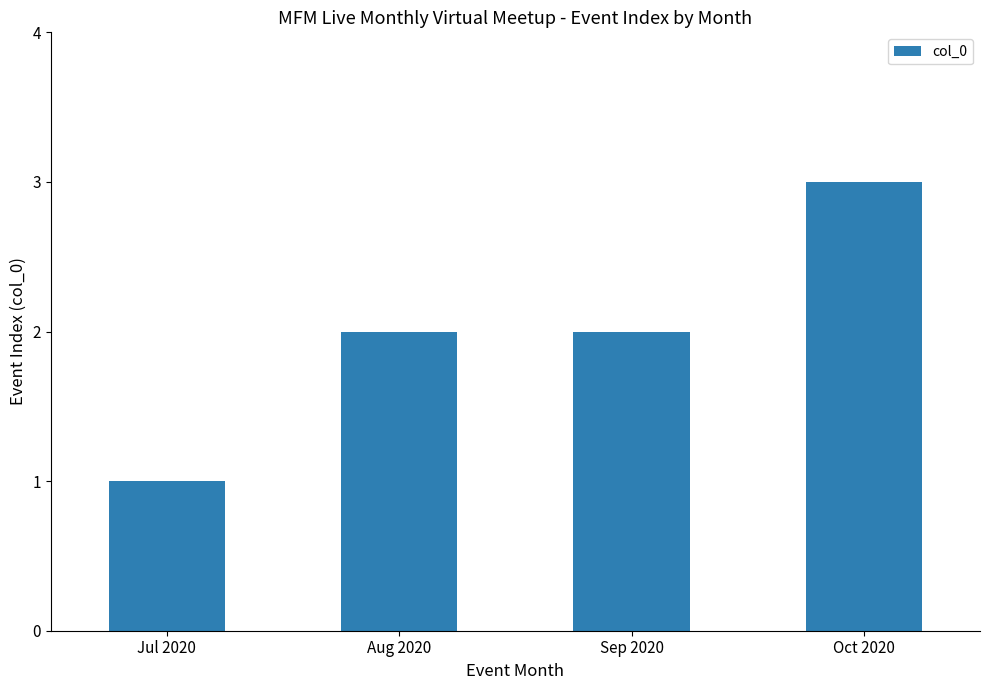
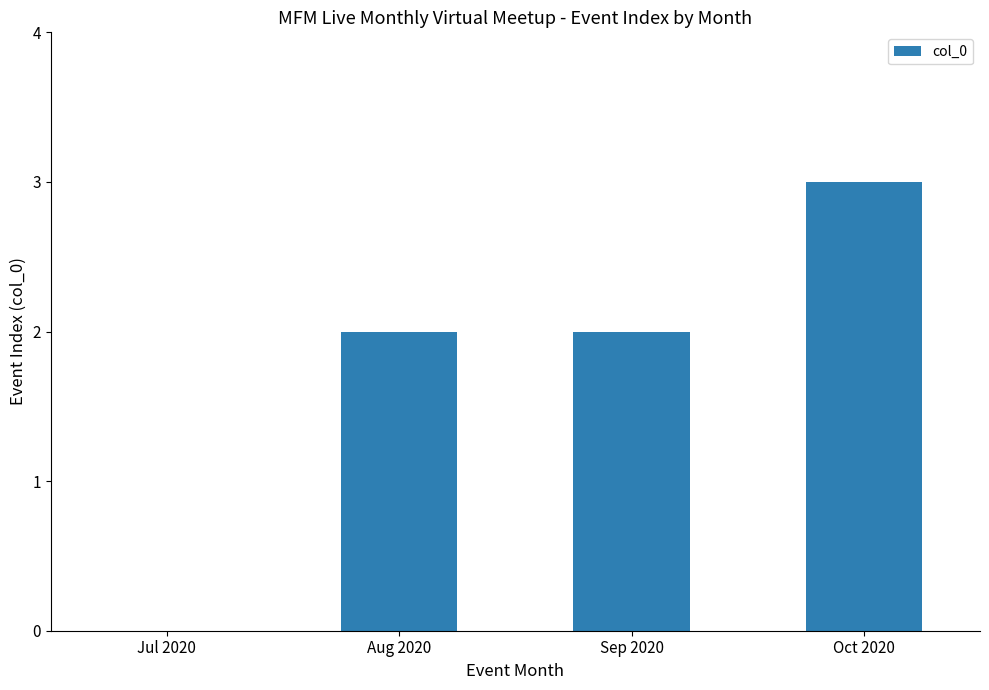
  {
-   "Jul 2020": 1,
+   "Jul 2020": 0,
    "Aug 2020": 2,
    "Sep 2020": 2,
    "Oct 2020": 3
  }
